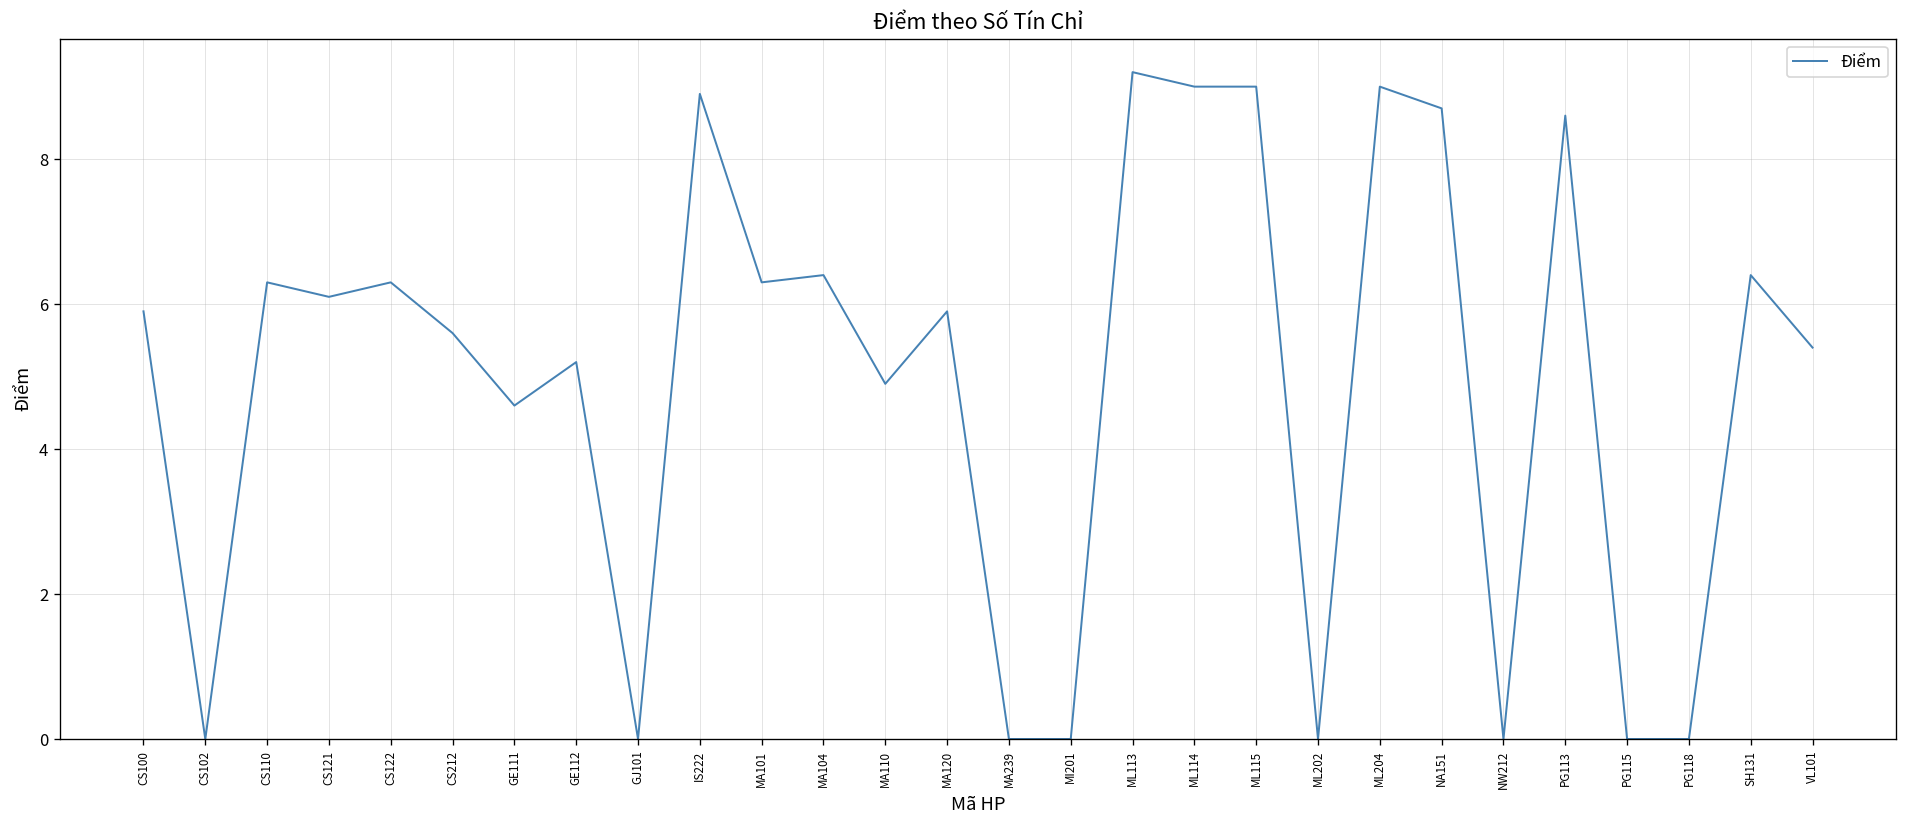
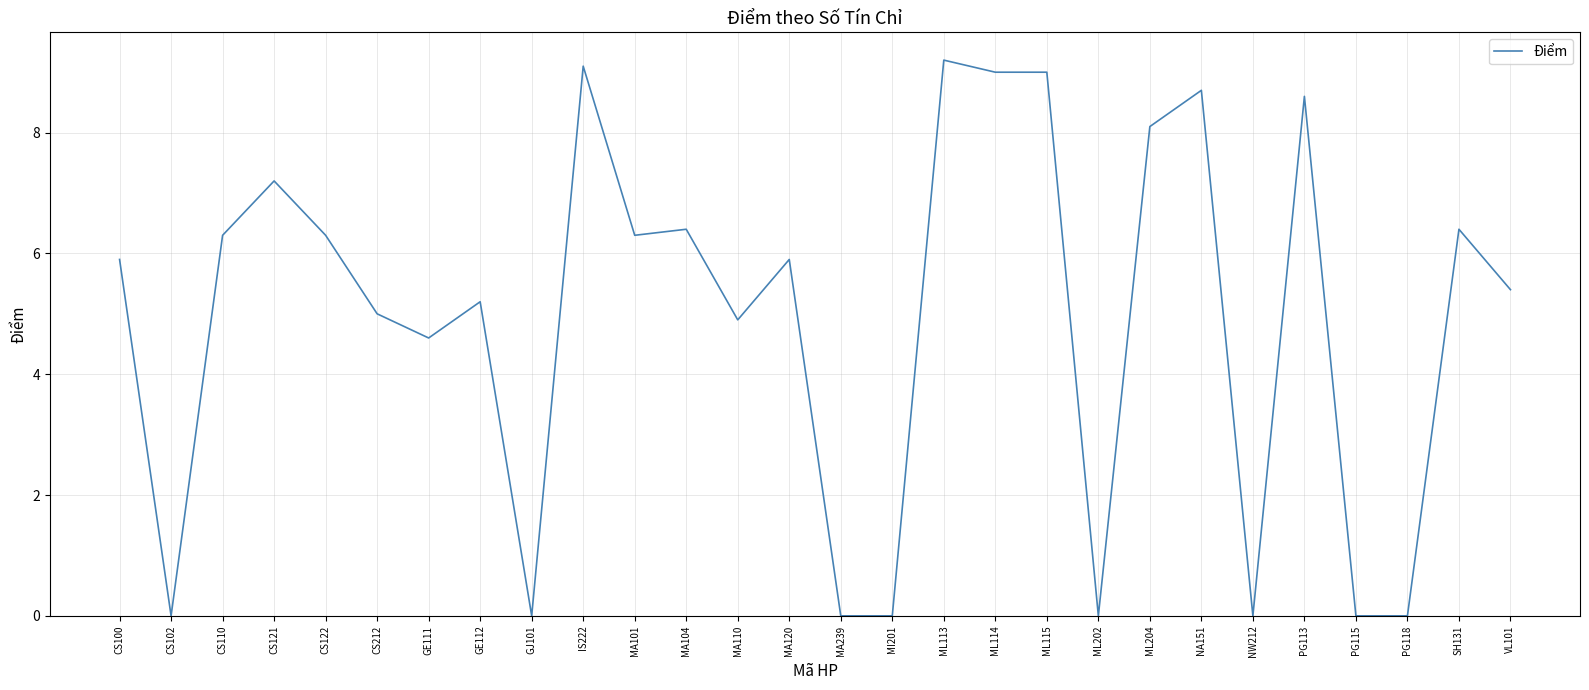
  {
    "CS100": 5.9,
    "CS102": 0.0,
    "CS110": 6.3,
-   "CS121": 6.1,
+   "CS121": 7.2,
    "CS122": 6.3,
-   "CS212": 5.6,
+   "CS212": 5.0,
    "GE111": 4.6,
    "GE112": 5.2,
    "GJ101": 0.0,
-   "IS222": 8.9,
+   "IS222": 9.1,
    "MA101": 6.3,
    "MA104": 6.4,
    "MA110": 4.9,
    "MA120": 5.9,
    "MA239": 0.0,
    "MI201": 0.0,
    "ML113": 9.2,
    "ML114": 9.0,
    "ML115": 9.0,
    "ML202": 0.0,
-   "ML204": 9.0,
+   "ML204": 8.1,
    "NA151": 8.7,
    "NW212": 0.0,
    "PG113": 8.6,
    "PG115": 0.0,
    "PG118": 0.0,
    "SH131": 6.4,
    "VL101": 5.4
  }
